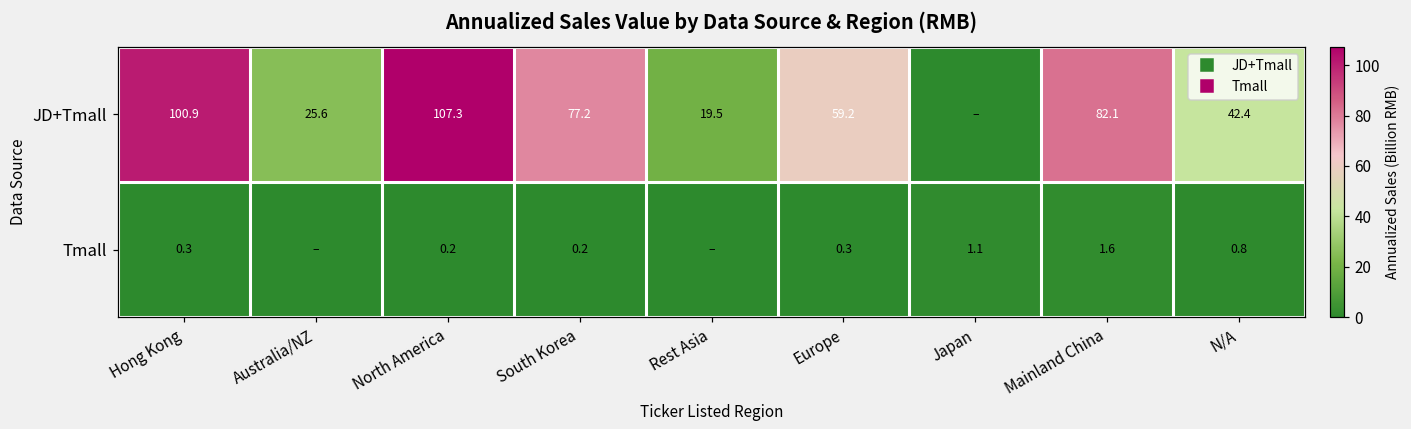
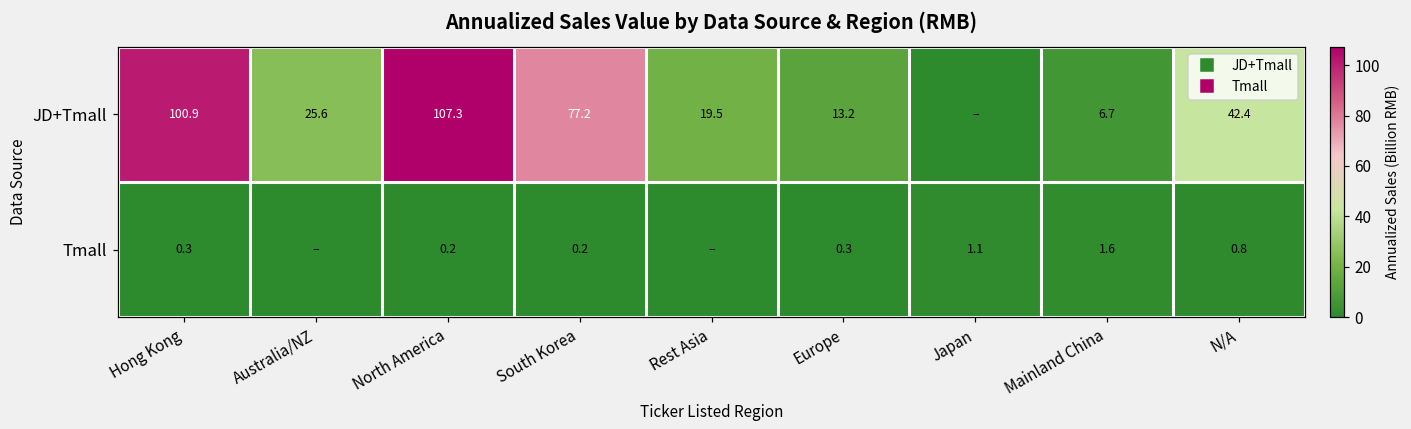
  {
    "JD+Tmall": {
      "Hong Kong": 100.9,
      "Australia/NZ": 25.6,
      "North America": 107.3,
      "South Korea": 77.2,
      "Rest Asia": 19.5,
-     "Europe": 59.2,
-     "Mainland China": 82.1,
+     "Europe": 13.2,
+     "Mainland China": 6.7,
      "N/A": 42.4
    },
    "Tmall": {
      "Hong Kong": 0.3,
      "North America": 0.2,
      "South Korea": 0.2,
      "Europe": 0.3,
      "Japan": 1.1,
      "Mainland China": 1.6,
      "N/A": 0.8
    }
  }
